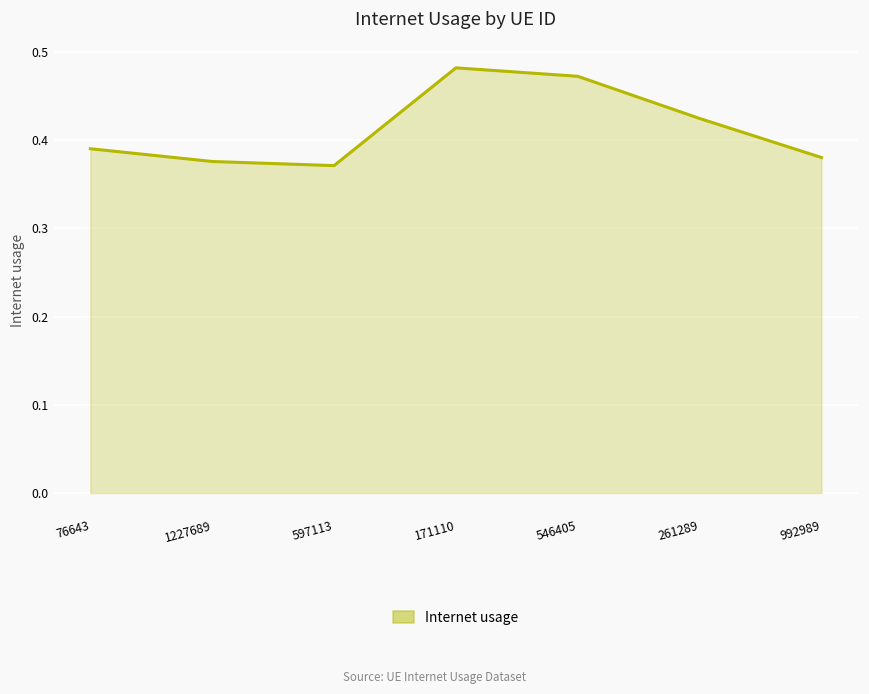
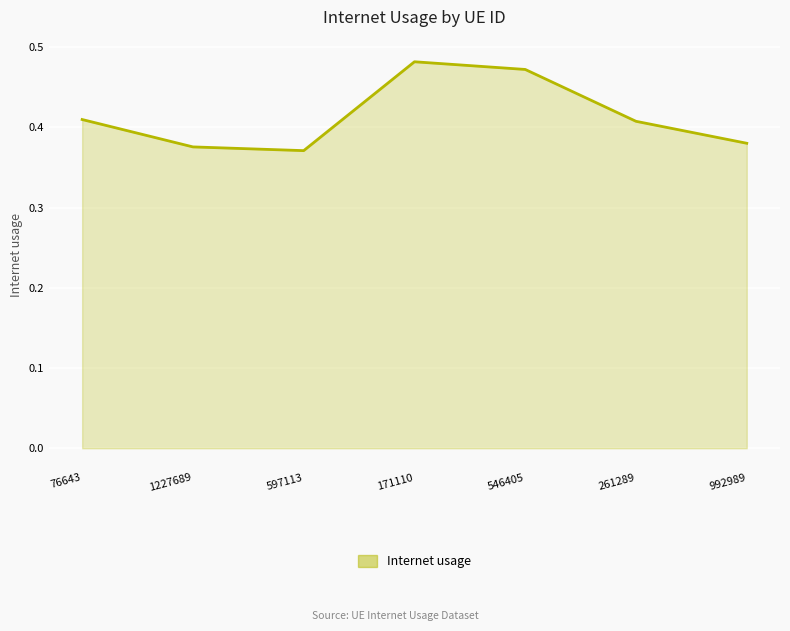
  {
-   "76643": 0.39,
+   "76643": 0.41,
    "1227689": 0.38,
    "597113": 0.37,
    "171110": 0.48,
    "546405": 0.47,
-   "261289": 0.42,
+   "261289": 0.41,
    "992989": 0.38
  }
